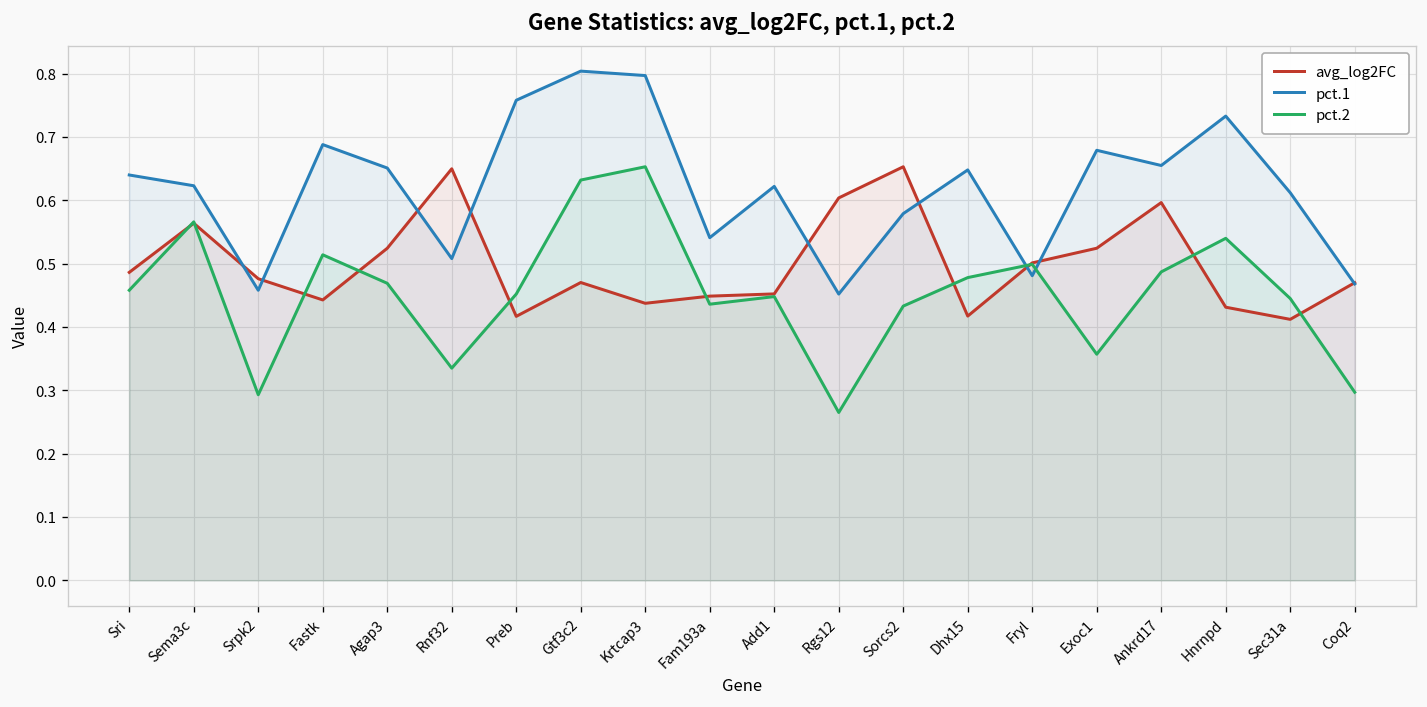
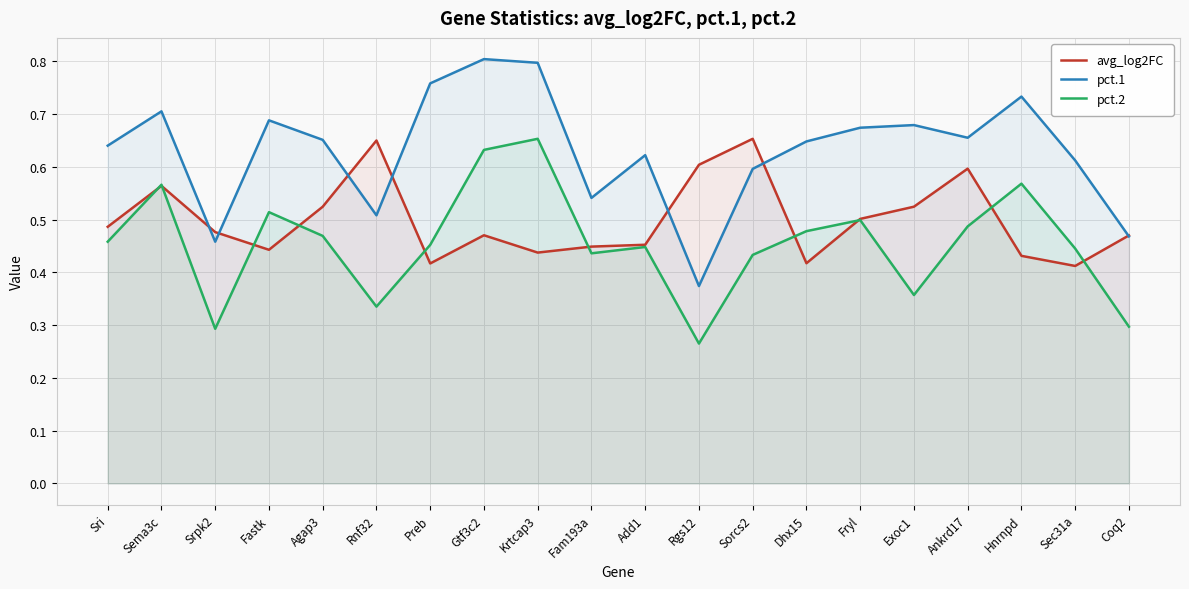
  {
    "avg_log2FC": {
      "Sri": 0.49,
      "Srpk2": 0.48,
      "Fastk": 0.44,
      "Agap3": 0.52,
      "Rnf32": 0.65,
      "Preb": 0.42,
      "Gtf3c2": 0.47,
      "Krtcap3": 0.44,
      "Fam193a": 0.45,
      "Rgs12": 0.60,
      "Sorcs2": 0.65,
      "Dhx15": 0.42,
      "Exoc1": 0.52,
      "Ankrd17": 0.60,
      "Hnrnpd": 0.43,
      "Sec31a": 0.41
    },
    "pct.1": {
      "Sri": 0.64,
-     "Sema3c": 0.62,
+     "Sema3c": 0.71,
      "Srpk2": 0.46,
      "Fastk": 0.69,
      "Agap3": 0.65,
      "Rnf32": 0.51,
      "Preb": 0.76,
      "Gtf3c2": 0.80,
      "Krtcap3": 0.80,
      "Fam193a": 0.54,
      "Add1": 0.62,
-     "Rgs12": 0.45,
-     "Sorcs2": 0.58,
+     "Rgs12": 0.37,
+     "Sorcs2": 0.60,
      "Dhx15": 0.65,
-     "Fryl": 0.48,
+     "Fryl": 0.67,
      "Exoc1": 0.68,
      "Ankrd17": 0.66,
      "Hnrnpd": 0.73,
      "Sec31a": 0.61
    },
    "pct.2": {
      "Sri": 0.46,
      "Srpk2": 0.29,
      "Fastk": 0.51,
      "Agap3": 0.47,
      "Rnf32": 0.34,
      "Preb": 0.45,
      "Gtf3c2": 0.63,
      "Krtcap3": 0.65,
      "Fam193a": 0.44,
      "Rgs12": 0.27,
      "Sorcs2": 0.43,
      "Dhx15": 0.48,
      "Exoc1": 0.36,
      "Ankrd17": 0.49,
-     "Hnrnpd": 0.54,
+     "Hnrnpd": 0.57,
      "Sec31a": 0.45,
      "Coq2": 0.30
    }
  }
